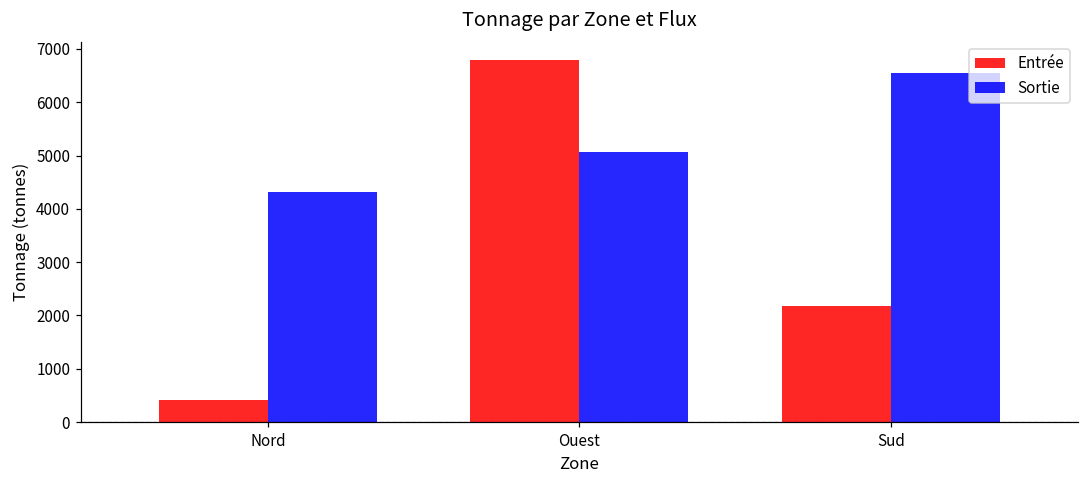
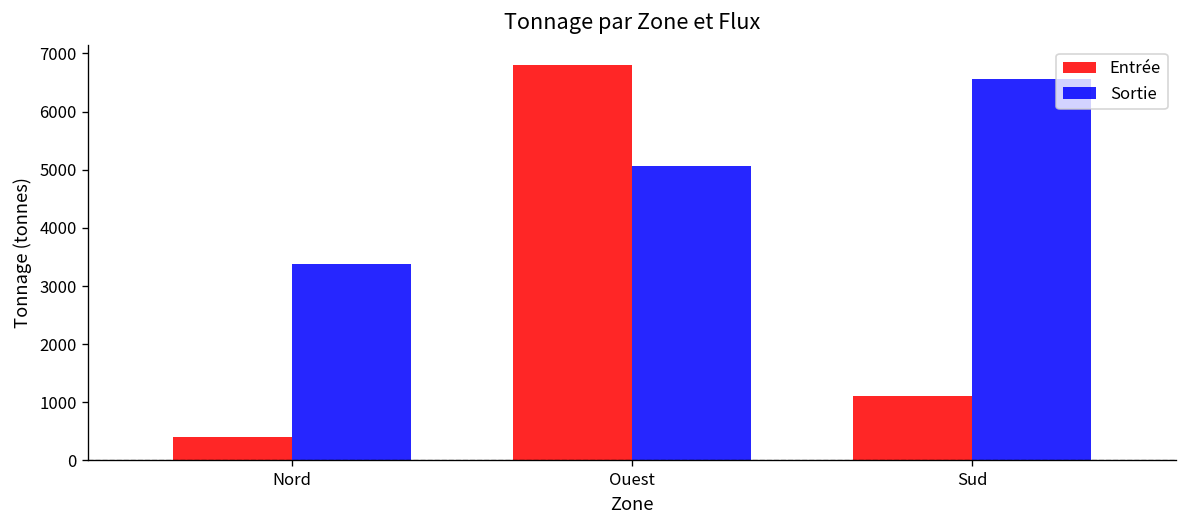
  {
    "Entrée": {
      "Nord": 400,
      "Ouest": 6800,
-     "Sud": 2200
+     "Sud": 1100
    },
    "Sortie": {
-     "Nord": 4300,
+     "Nord": 3400,
      "Ouest": 5100,
      "Sud": 6600
    }
  }
